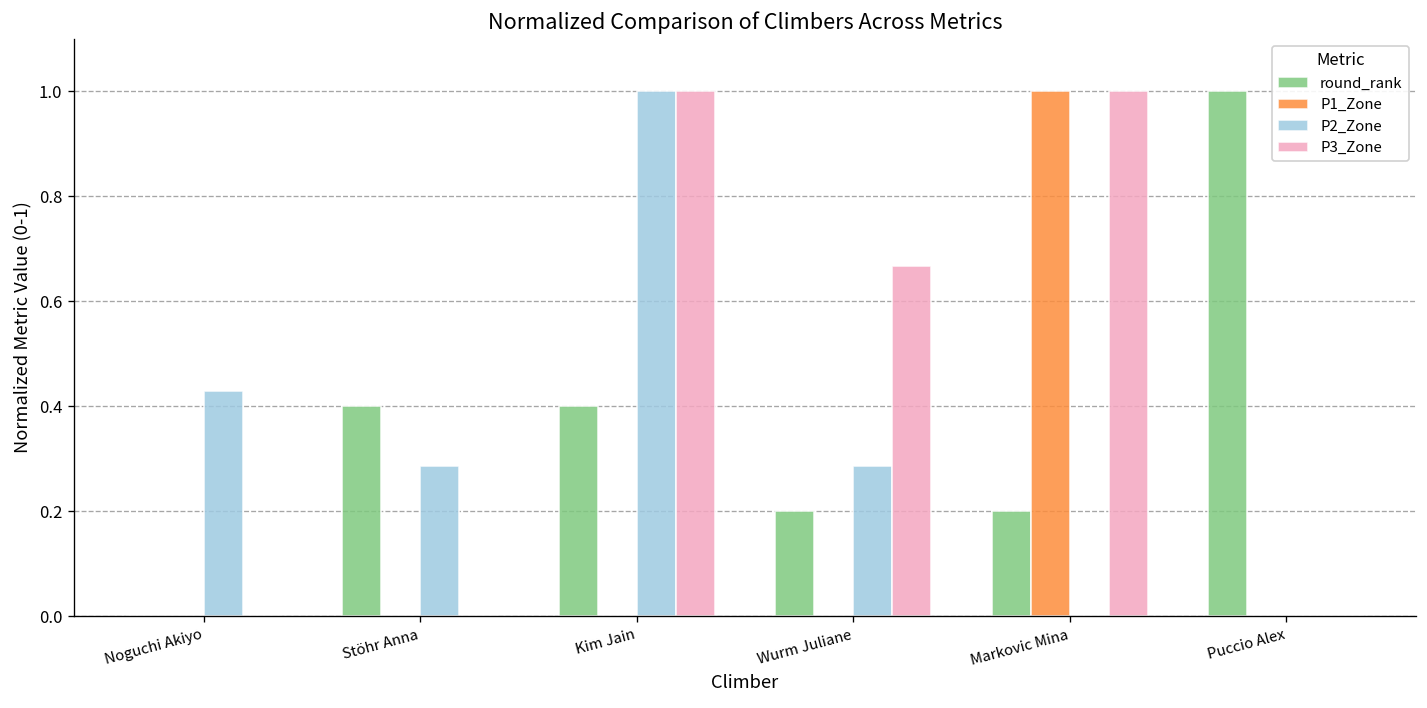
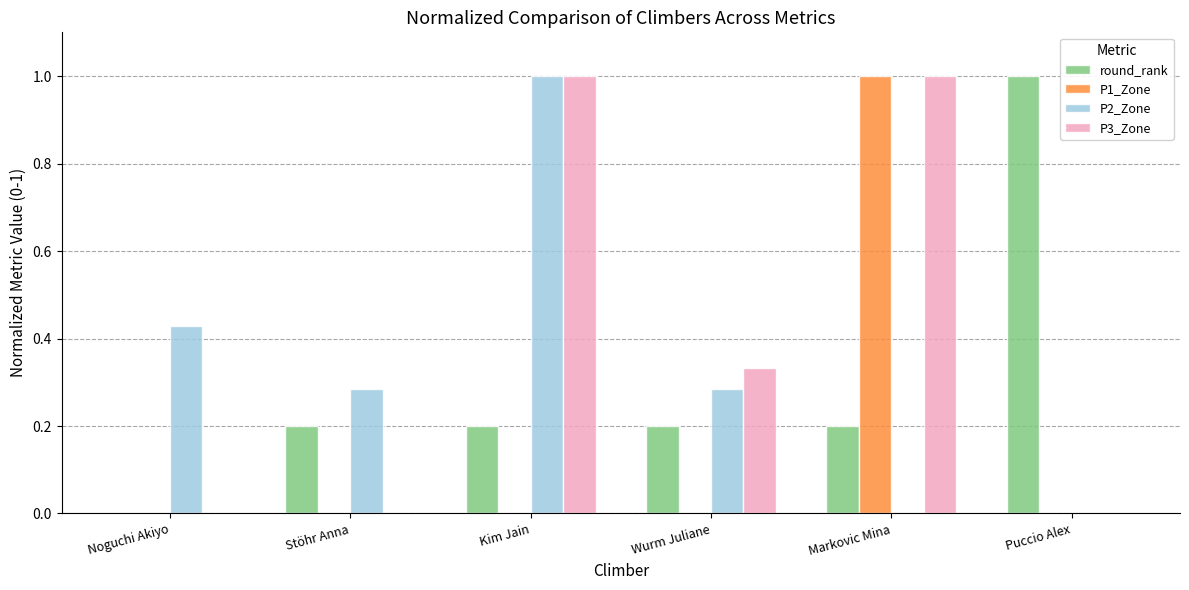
  {
    "round_rank": {
      "Noguchi Akiyo": 0.00,
-     "Stöhr Anna": 0.40,
-     "Kim Jain": 0.40,
+     "Stöhr Anna": 0.20,
+     "Kim Jain": 0.20,
      "Wurm Juliane": 0.20,
      "Markovic Mina": 0.20,
      "Puccio Alex": 1.00
    },
    "P1_Zone": {
      "Noguchi Akiyo": 0.00,
      "Stöhr Anna": 0.00,
      "Kim Jain": 0.00,
      "Wurm Juliane": 0.00,
      "Markovic Mina": 1.00,
      "Puccio Alex": 0.00
    },
    "P2_Zone": {
      "Noguchi Akiyo": 0.43,
      "Stöhr Anna": 0.29,
      "Kim Jain": 1.00,
      "Wurm Juliane": 0.29,
      "Markovic Mina": 0.00,
      "Puccio Alex": 0.00
    },
    "P3_Zone": {
      "Noguchi Akiyo": 0.00,
      "Stöhr Anna": 0.00,
      "Kim Jain": 1.00,
-     "Wurm Juliane": 0.67,
+     "Wurm Juliane": 0.33,
      "Markovic Mina": 1.00,
      "Puccio Alex": 0.00
    }
  }
